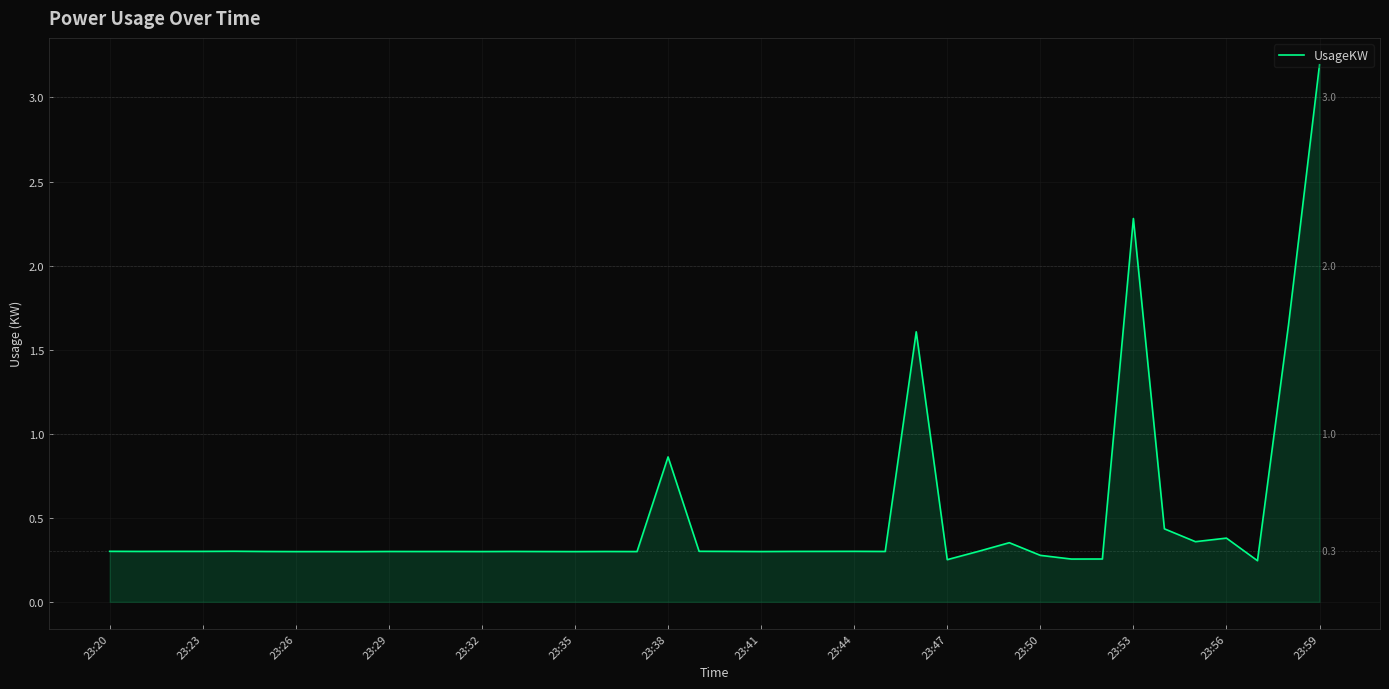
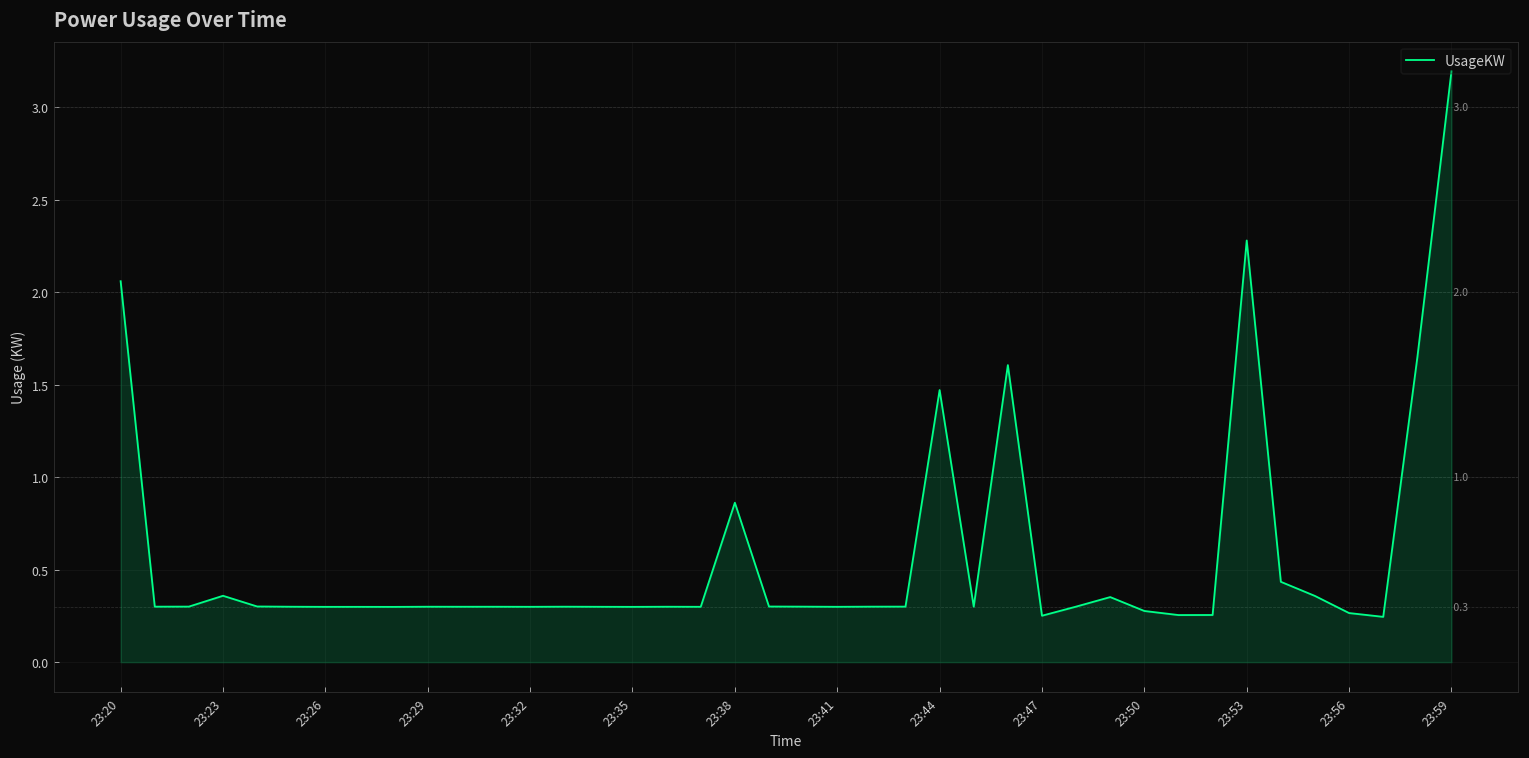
  {
-   "23:20": 0.30,
-   "23:23": 0.30,
+   "23:20": 2.06,
+   "23:23": 0.36,
    "23:26": 0.30,
    "23:29": 0.30,
    "23:32": 0.30,
    "23:35": 0.30,
    "23:38": 0.86,
    "23:41": 0.30,
-   "23:44": 0.30,
+   "23:44": 1.47,
    "23:47": 0.25,
    "23:50": 0.28,
    "23:53": 2.28,
-   "23:56": 0.38
+   "23:56": 0.27
  }
